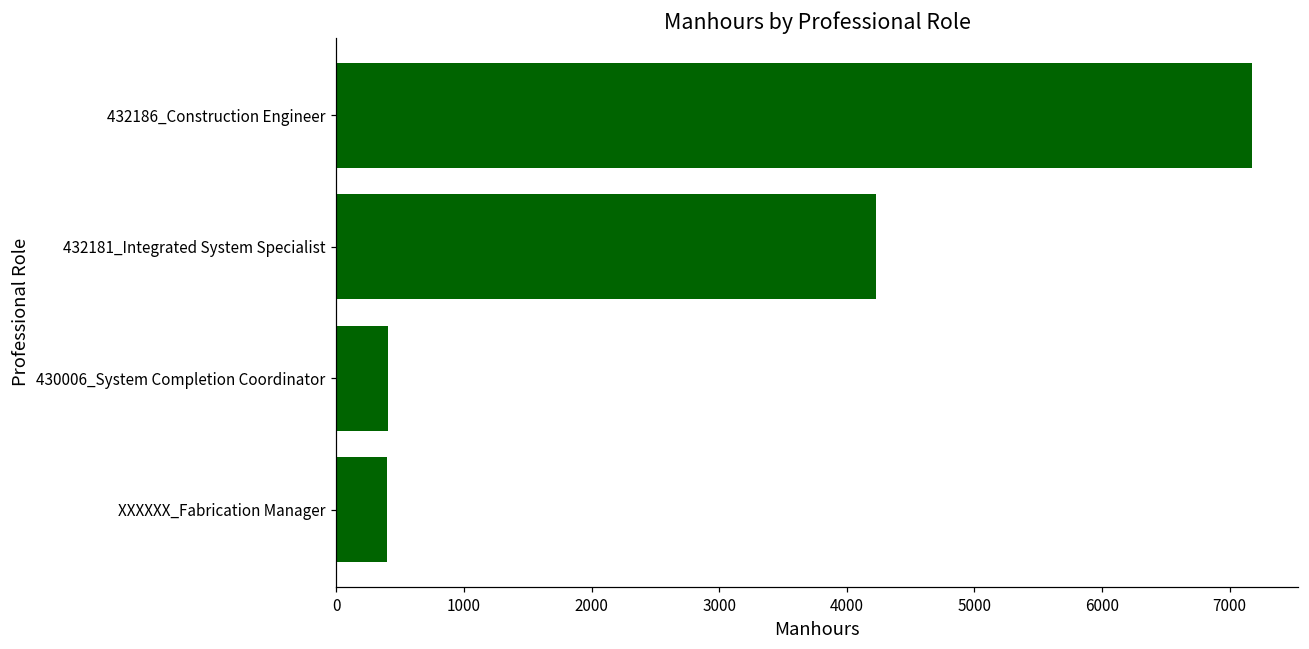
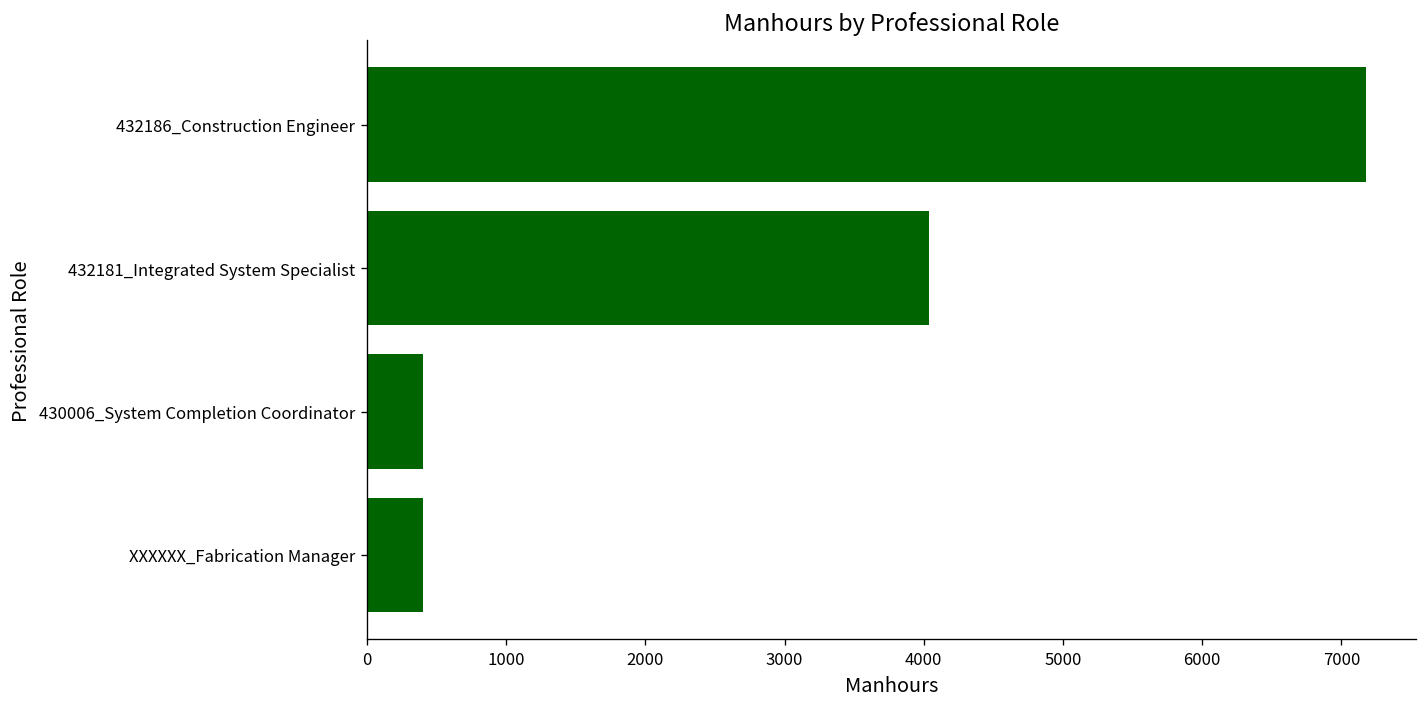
  {
    "432186_Construction Engineer": 7180,
-   "432181_Integrated System Specialist": 4230,
+   "432181_Integrated System Specialist": 4040,
    "430006_System Completion Coordinator": 410,
    "XXXXXX_Fabrication Manager": 400
  }
